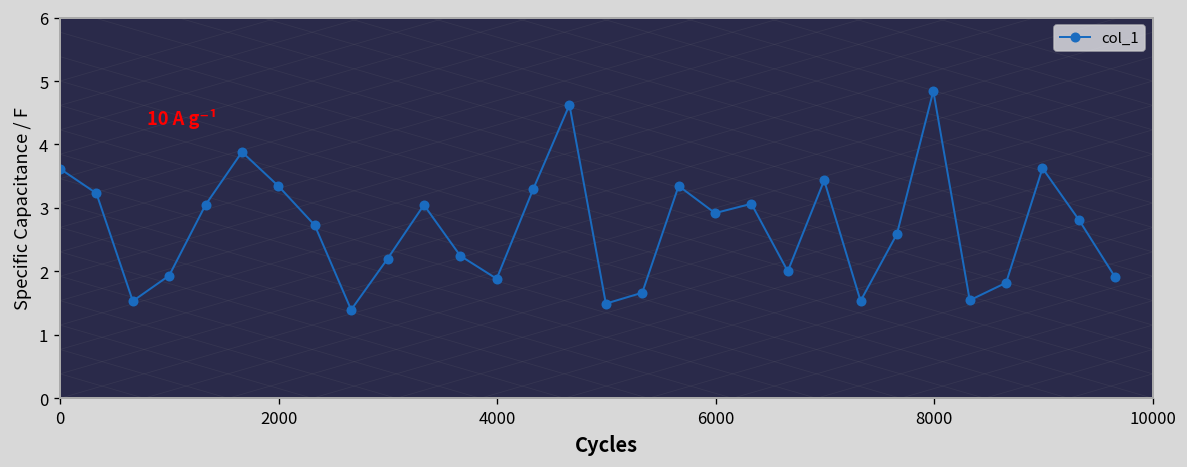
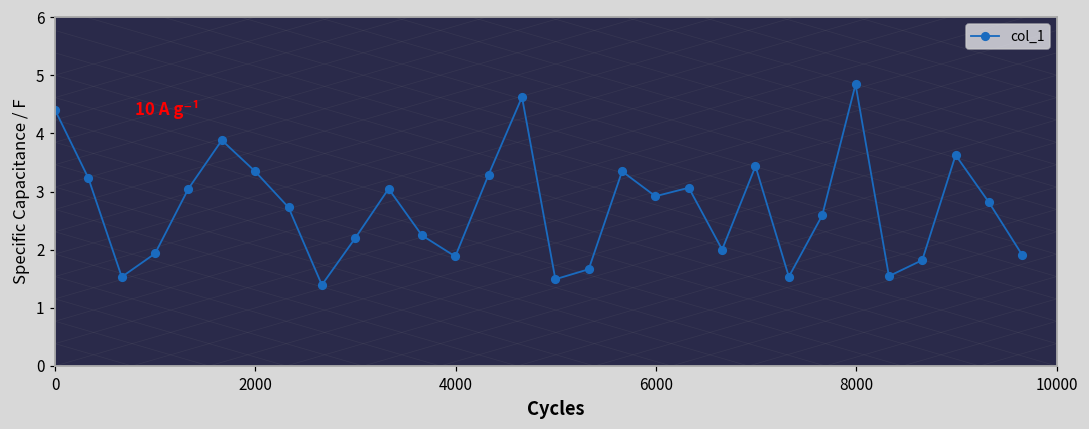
  {
    "col_1": {
-     "0": 3.6,
+     "0": 4.4,
      "2000": 3.3,
      "4000": 1.9,
      "6000": 2.9
    }
  }
